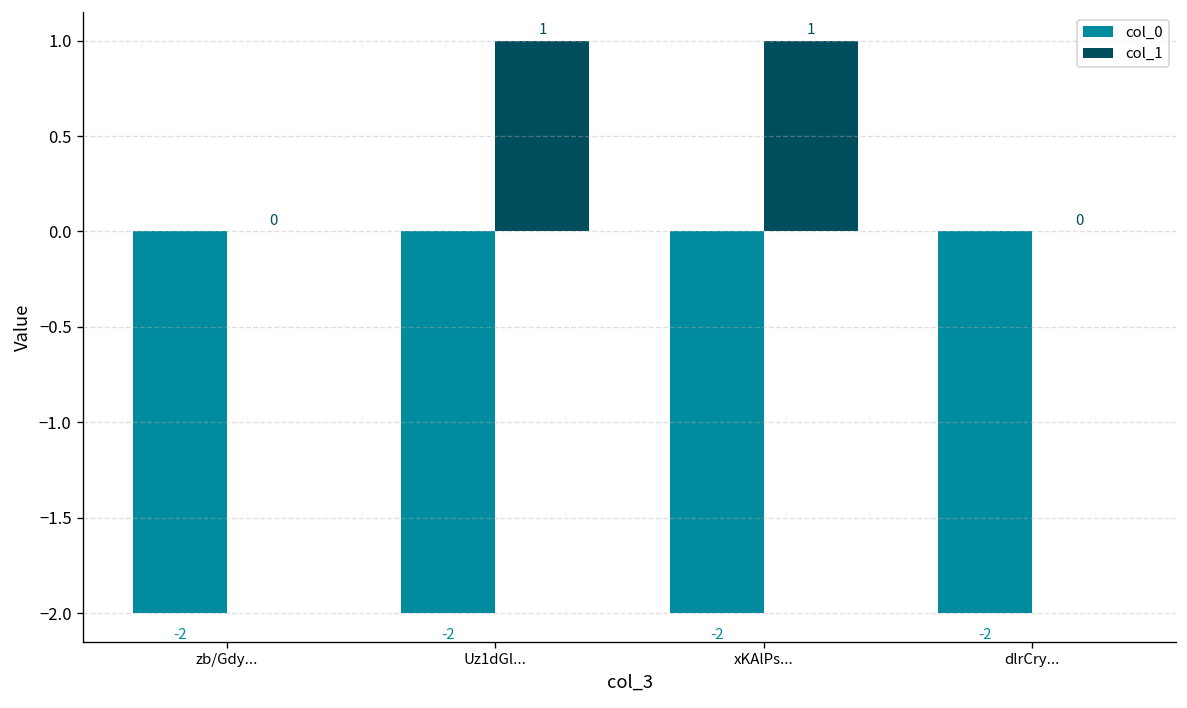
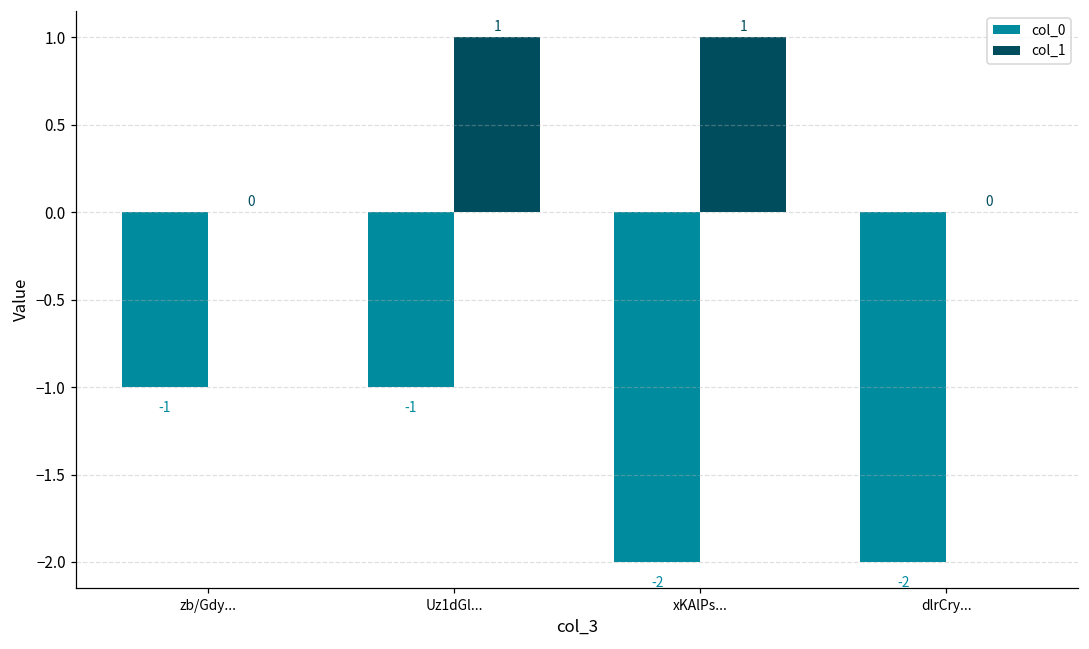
  {
    "col_0": {
-     "zb/Gdy...": -2,
-     "Uz1dGl...": -2,
+     "zb/Gdy...": -1,
+     "Uz1dGl...": -1,
      "xKAlPs...": -2,
      "dlrCry...": -2
    },
    "col_1": {
      "zb/Gdy...": 0,
      "Uz1dGl...": 1,
      "xKAlPs...": 1,
      "dlrCry...": 0
    }
  }
